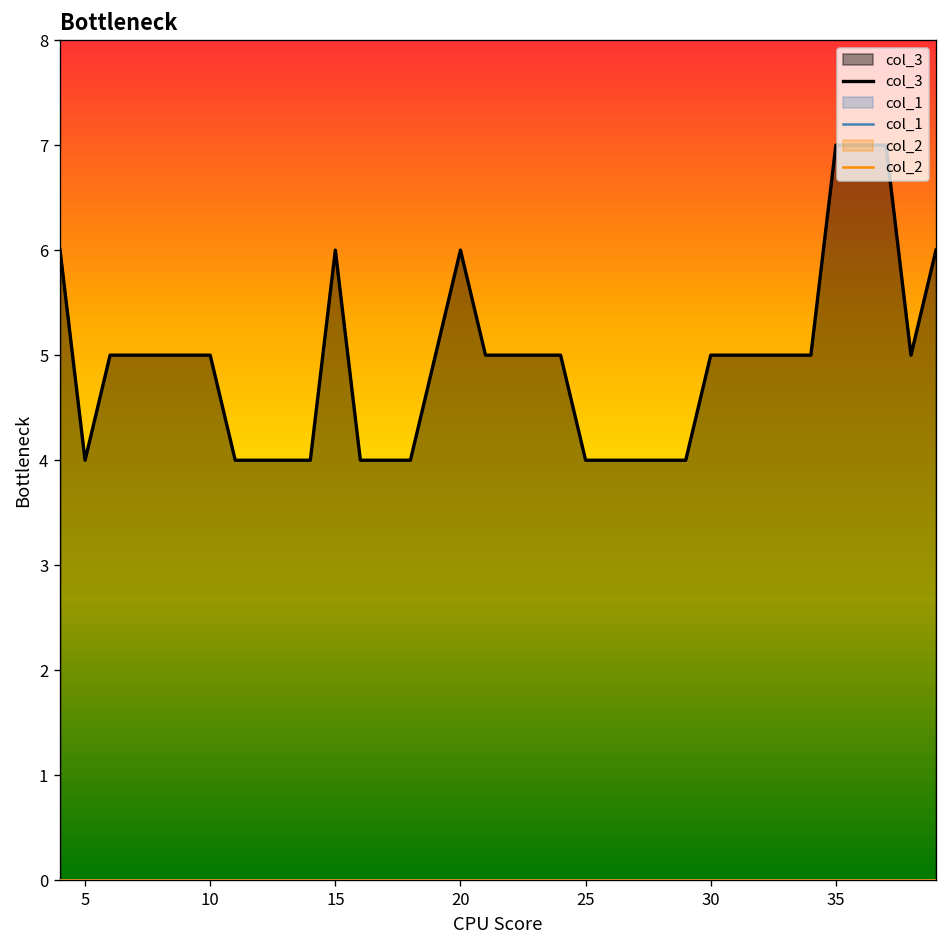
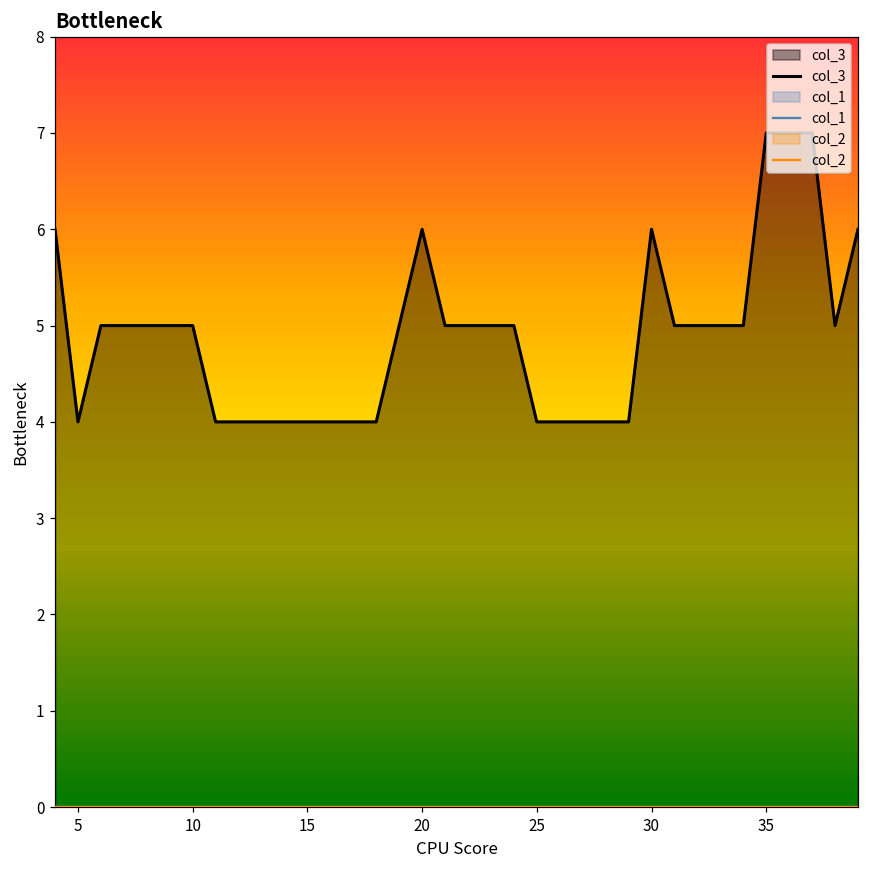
  {
    "col_3": {
      "5": 4,
      "10": 5,
-     "15": 6,
+     "15": 4,
      "20": 6,
      "25": 4,
-     "30": 5,
+     "30": 6,
      "35": 7
    },
    "col_2": {
      "5": 0,
      "10": 0,
      "15": 0,
      "20": 0,
      "25": 0,
      "30": 0,
      "35": 0
    }
  }
